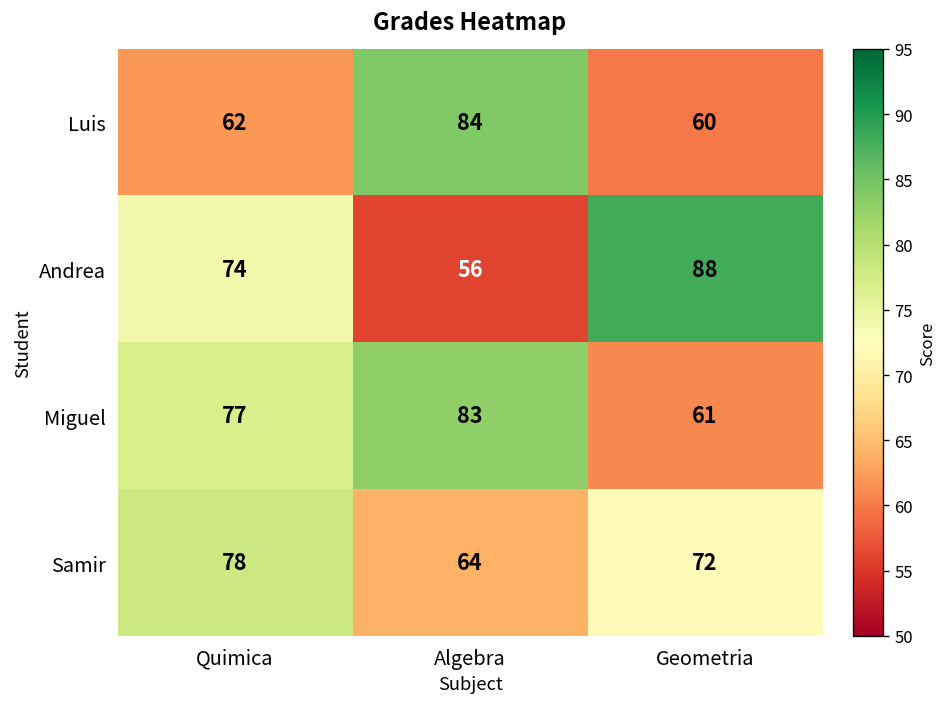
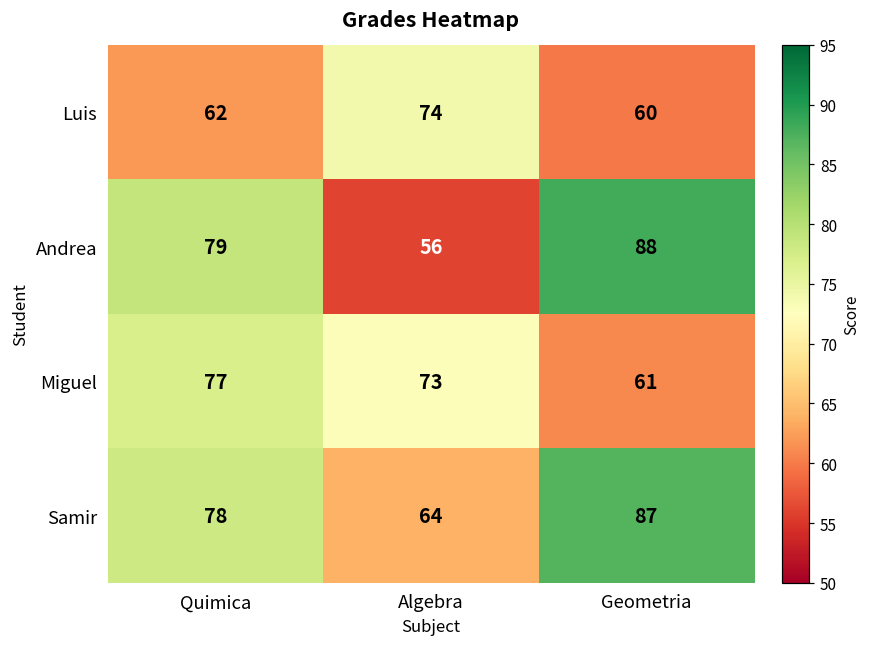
  {
    "Luis": {
      "Quimica": 62,
-     "Algebra": 84,
+     "Algebra": 74,
      "Geometria": 60
    },
    "Andrea": {
-     "Quimica": 74,
+     "Quimica": 79,
      "Algebra": 56,
      "Geometria": 88
    },
    "Miguel": {
      "Quimica": 77,
-     "Algebra": 83,
+     "Algebra": 73,
      "Geometria": 61
    },
    "Samir": {
      "Quimica": 78,
      "Algebra": 64,
-     "Geometria": 72
+     "Geometria": 87
    }
  }
